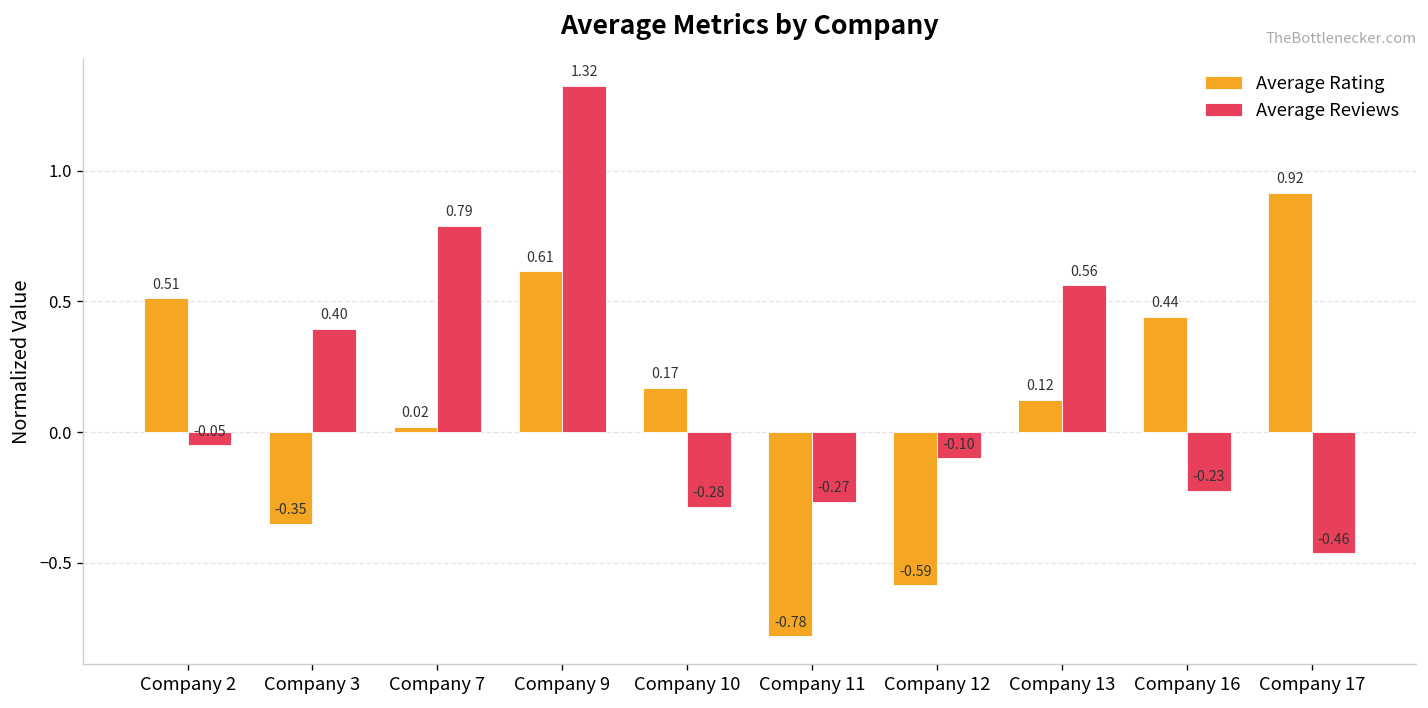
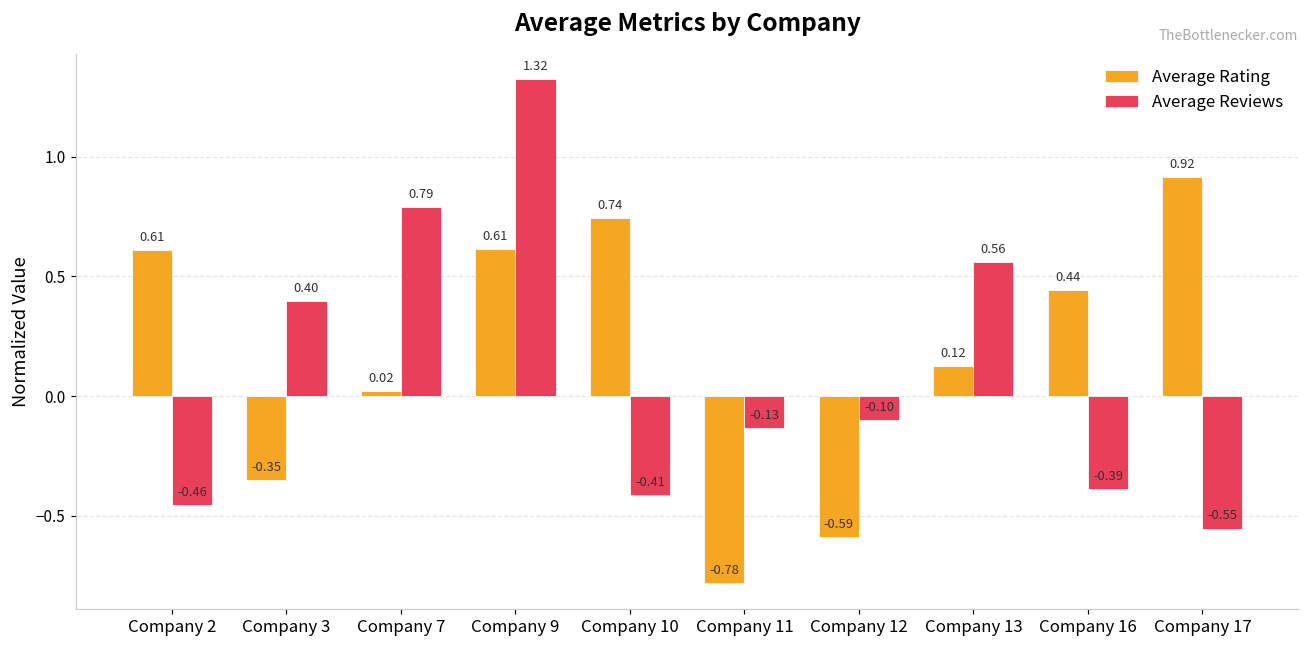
  {
    "Average Rating": {
-     "Company 2": 0.51,
+     "Company 2": 0.61,
      "Company 3": -0.35,
      "Company 7": 0.02,
      "Company 9": 0.61,
-     "Company 10": 0.17,
+     "Company 10": 0.74,
      "Company 11": -0.78,
      "Company 12": -0.59,
      "Company 13": 0.12,
      "Company 16": 0.44,
      "Company 17": 0.92
    },
    "Average Reviews": {
-     "Company 2": -0.05,
+     "Company 2": -0.46,
      "Company 3": 0.40,
      "Company 7": 0.79,
      "Company 9": 1.32,
-     "Company 10": -0.28,
-     "Company 11": -0.27,
+     "Company 10": -0.41,
+     "Company 11": -0.13,
      "Company 12": -0.10,
      "Company 13": 0.56,
-     "Company 16": -0.23,
-     "Company 17": -0.46
+     "Company 16": -0.39,
+     "Company 17": -0.55
    }
  }
